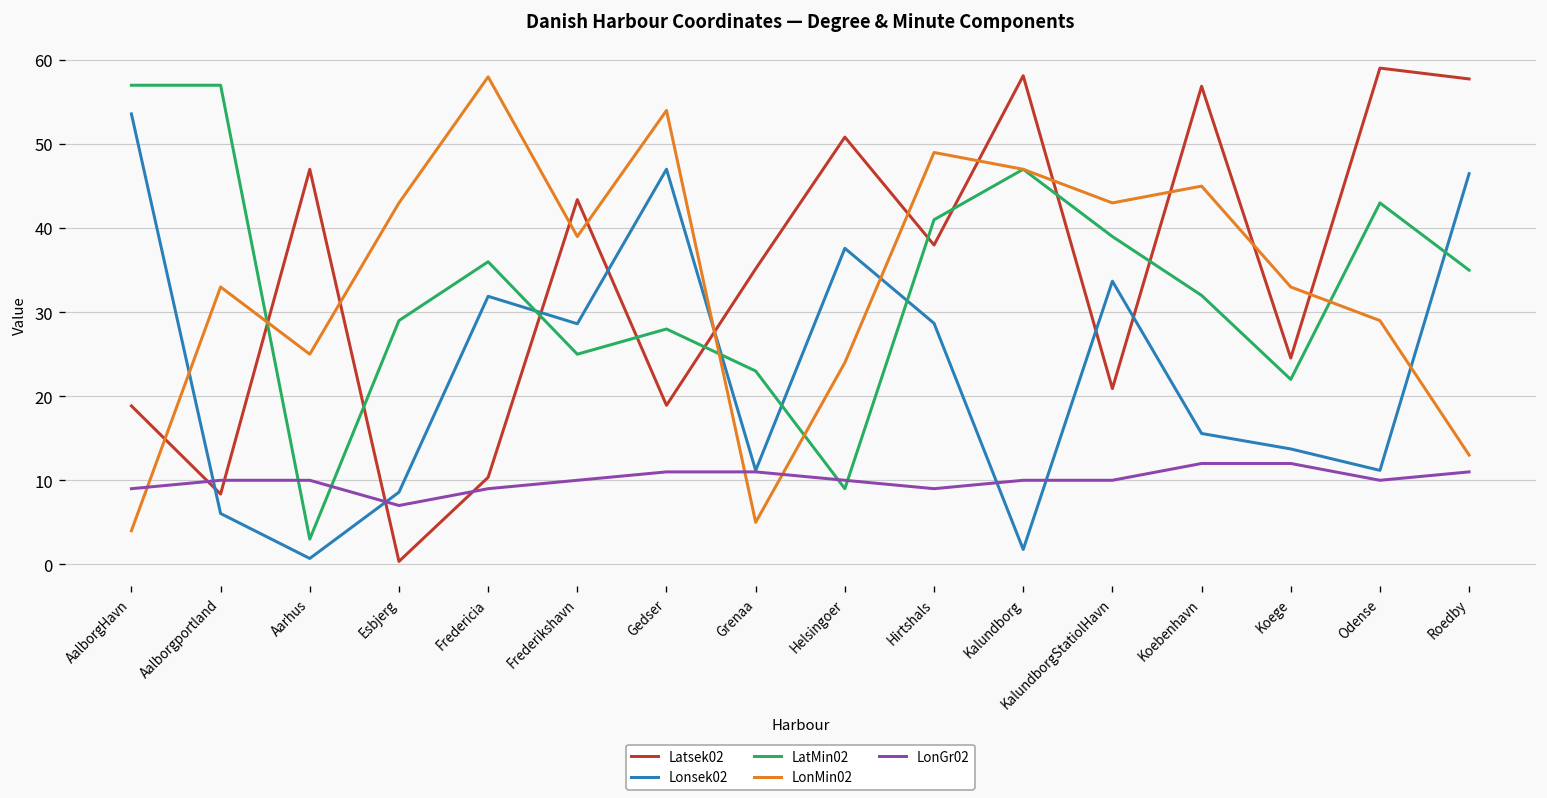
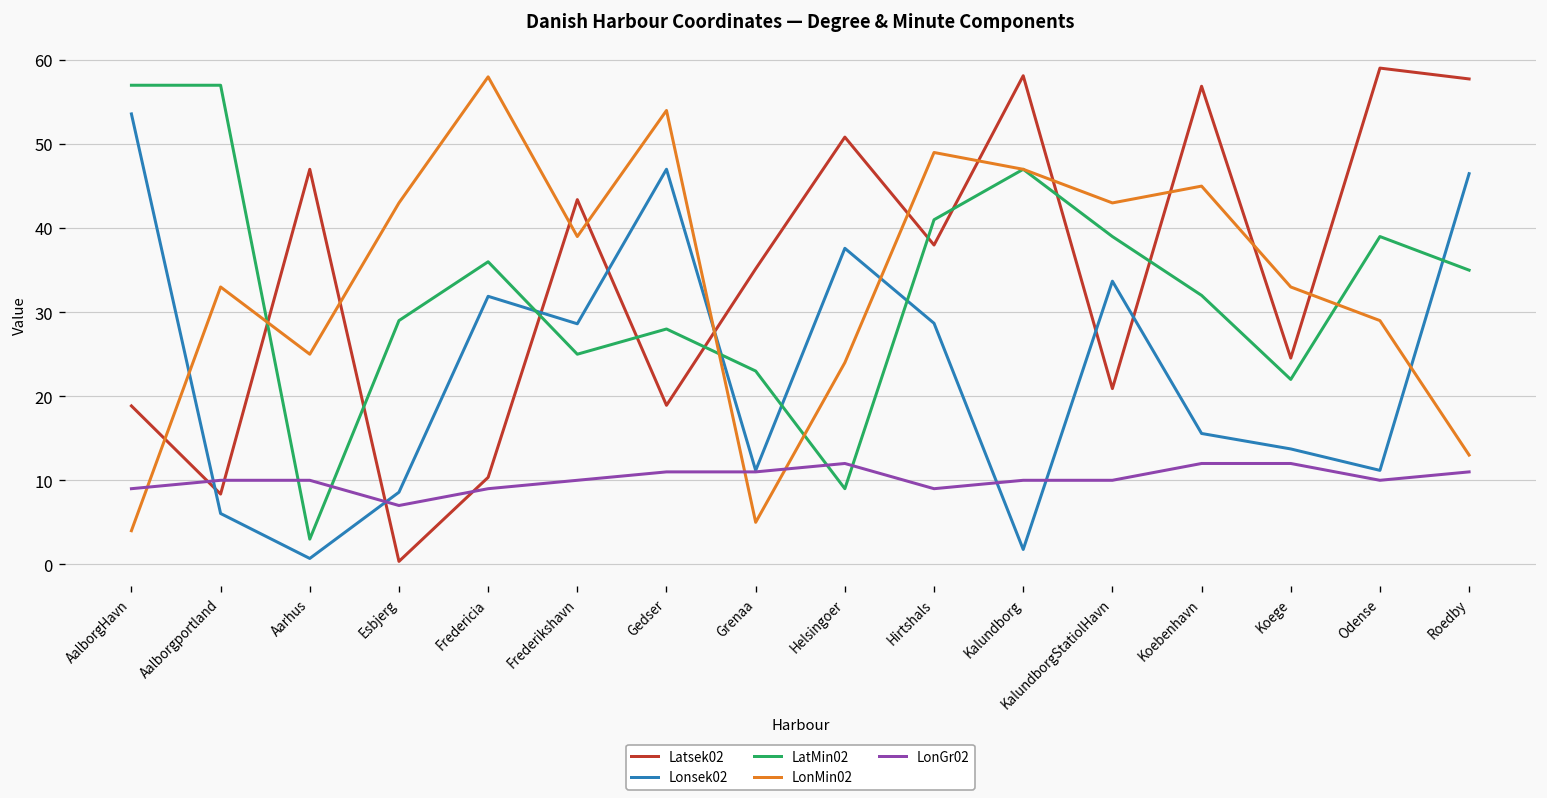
  {
    "Latsek02": {
      "AalborgHavn": 19,
      "Aalborgportland": 8,
      "Aarhus": 47,
      "Esbjerg": 0,
      "Fredericia": 10,
      "Frederikshavn": 43,
      "Gedser": 19,
      "Grenaa": 35,
      "Helsingoer": 51,
      "Hirtshals": 38,
      "Kalundborg": 58,
      "KalundborgStatiolHavn": 21,
      "Koebenhavn": 57,
      "Koege": 25,
      "Odense": 59,
      "Roedby": 58
    },
    "Lonsek02": {
      "AalborgHavn": 54,
      "Aalborgportland": 6,
      "Aarhus": 1,
      "Esbjerg": 9,
      "Fredericia": 32,
      "Frederikshavn": 29,
      "Gedser": 47,
      "Helsingoer": 38,
      "Hirtshals": 29,
      "Kalundborg": 2,
      "KalundborgStatiolHavn": 34,
      "Koebenhavn": 16,
      "Koege": 14,
      "Odense": 11,
      "Roedby": 46
    },
    "LatMin02": {
      "AalborgHavn": 57,
      "Aalborgportland": 57,
      "Aarhus": 3,
      "Esbjerg": 29,
      "Fredericia": 36,
      "Frederikshavn": 25,
      "Gedser": 28,
      "Grenaa": 23,
      "Helsingoer": 9,
      "Hirtshals": 41,
      "KalundborgStatiolHavn": 39,
      "Koebenhavn": 32,
      "Koege": 22,
-     "Odense": 43,
+     "Odense": 39,
      "Roedby": 35
    },
    "LonMin02": {
      "AalborgHavn": 4,
      "Aalborgportland": 33,
      "Aarhus": 25,
      "Esbjerg": 43,
      "Fredericia": 58,
      "Frederikshavn": 39,
      "Gedser": 54,
      "Grenaa": 5,
      "Helsingoer": 24,
      "Hirtshals": 49,
      "KalundborgStatiolHavn": 43,
      "Koebenhavn": 45,
      "Koege": 33,
      "Odense": 29,
      "Roedby": 13
    },
    "LonGr02": {
      "AalborgHavn": 9,
      "Aalborgportland": 10,
      "Aarhus": 10,
      "Esbjerg": 7,
      "Fredericia": 9,
      "Frederikshavn": 10,
      "Gedser": 11,
-     "Helsingoer": 10,
+     "Helsingoer": 12,
      "Hirtshals": 9,
      "Kalundborg": 10,
      "KalundborgStatiolHavn": 10,
      "Koebenhavn": 12,
      "Koege": 12,
      "Odense": 10,
      "Roedby": 11
    }
  }
